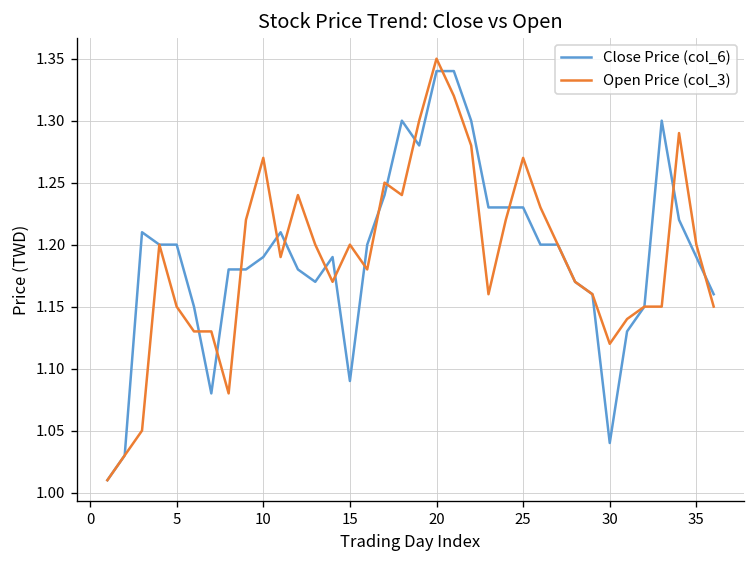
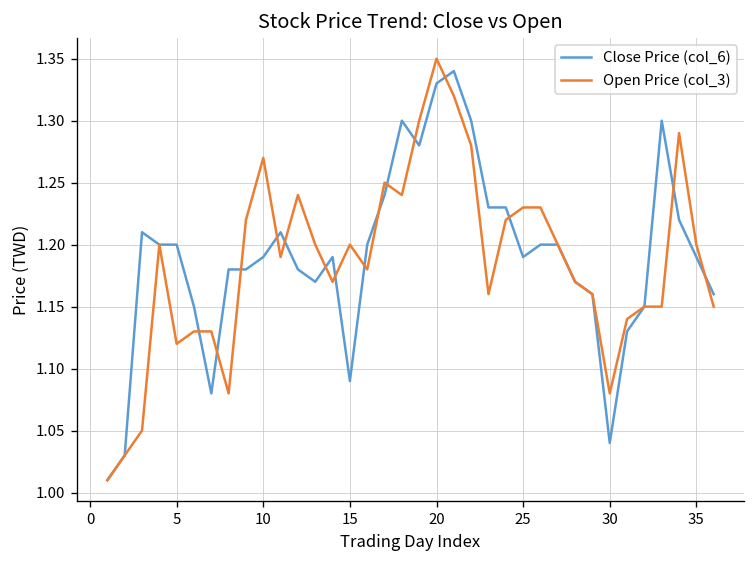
  {
    "Close Price (col_6)": {
      "5": 1.20,
      "10": 1.19,
      "15": 1.09,
-     "20": 1.34,
-     "25": 1.23,
+     "20": 1.33,
+     "25": 1.19,
      "30": 1.04,
      "35": 1.19
    },
    "Open Price (col_3)": {
-     "5": 1.15,
+     "5": 1.12,
      "10": 1.27,
      "15": 1.20,
      "20": 1.35,
-     "25": 1.27,
-     "30": 1.12,
+     "25": 1.23,
+     "30": 1.08,
      "35": 1.20
    }
  }
